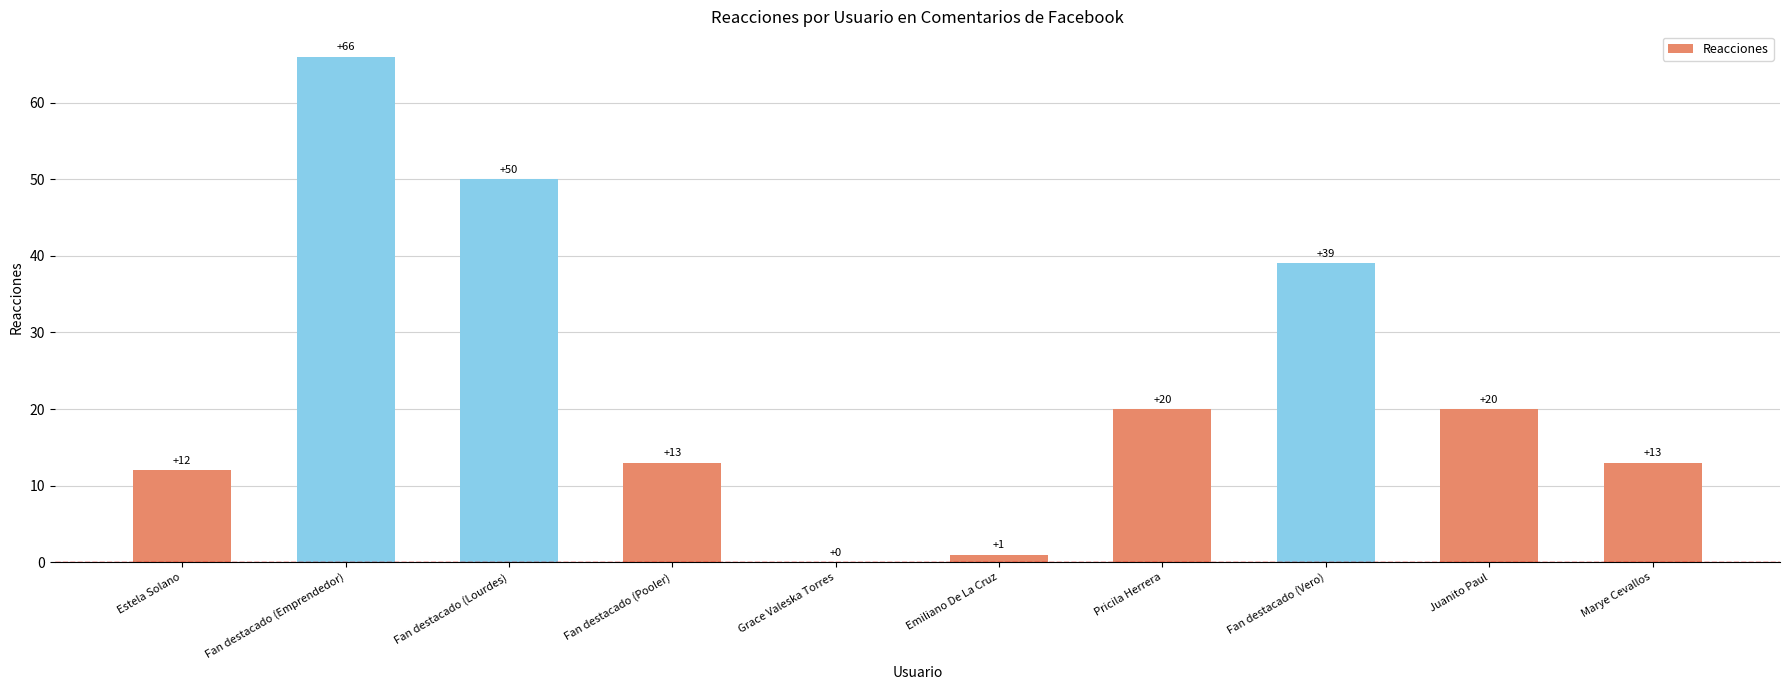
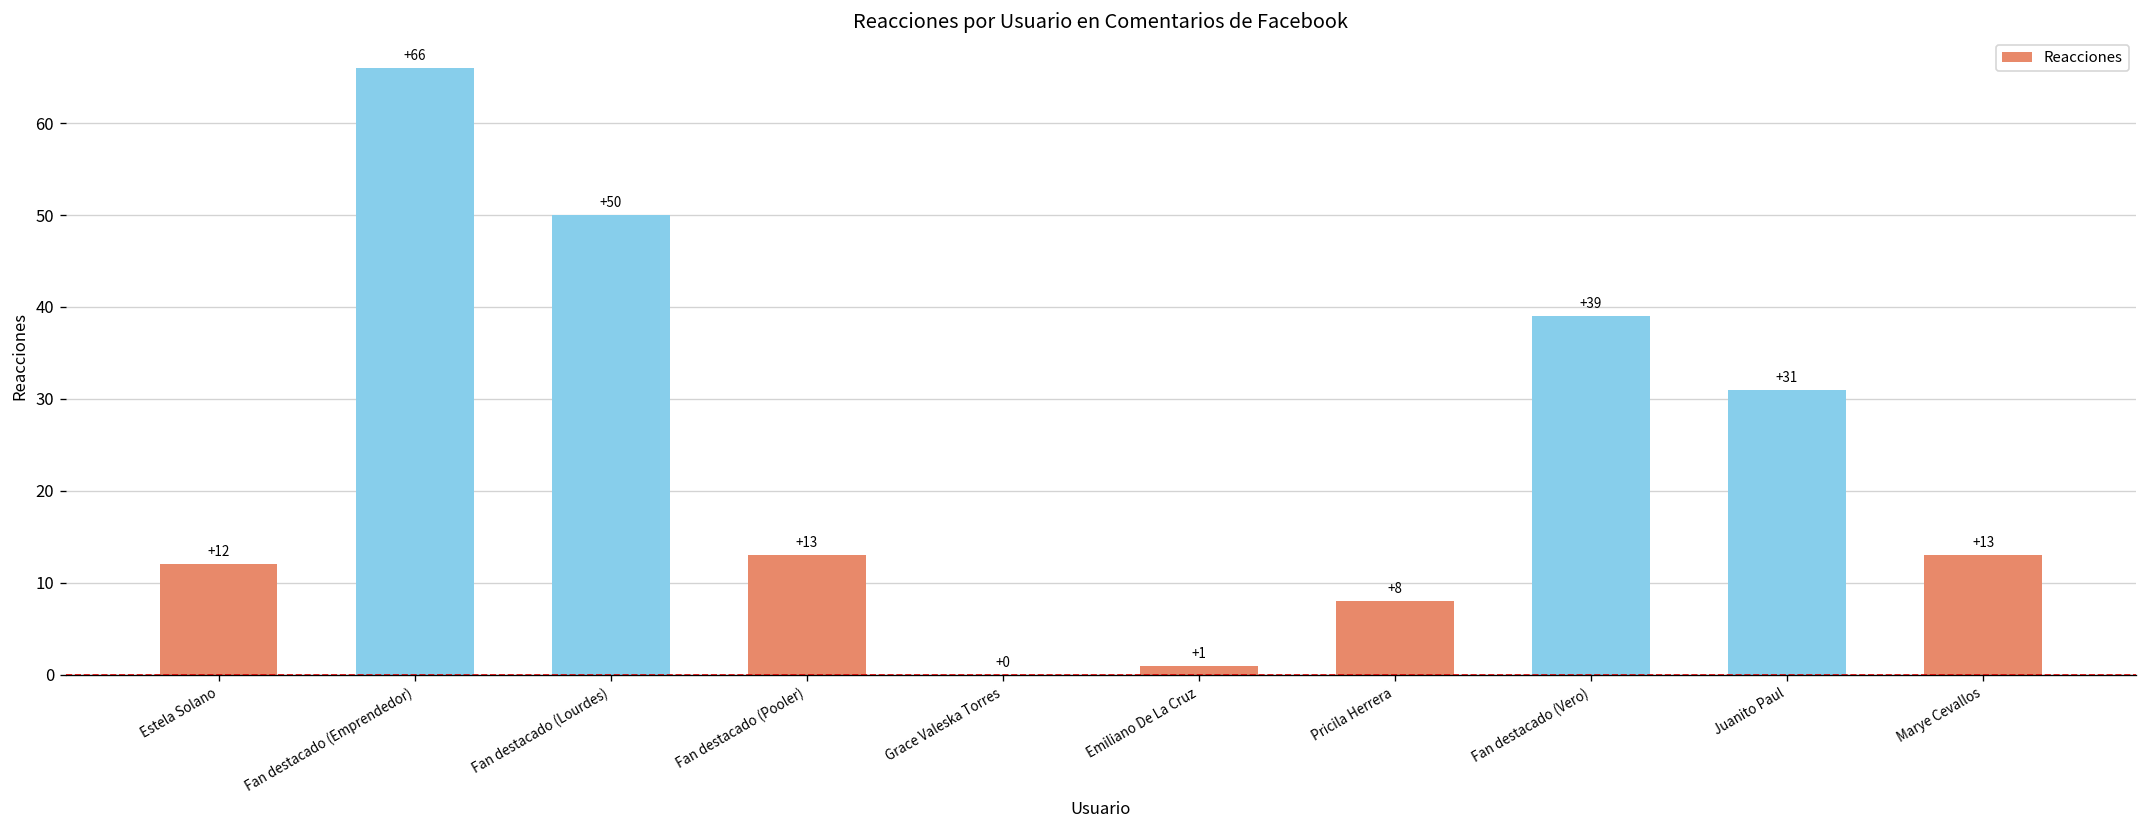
  {
    "Estela Solano": "+12",
    "Fan destacado (Emprendedor)": "+66",
    "Fan destacado (Lourdes)": "+50",
    "Fan destacado (Pooler)": "+13",
    "Grace Valeska Torres": "+0",
    "Emiliano De La Cruz": "+1",
-   "Pricila Herrera": "+20",
+   "Pricila Herrera": "+8",
    "Fan destacado (Vero)": "+39",
-   "Juanito Paul": "+20",
+   "Juanito Paul": "+31",
    "Marye Cevallos": "+13"
  }
